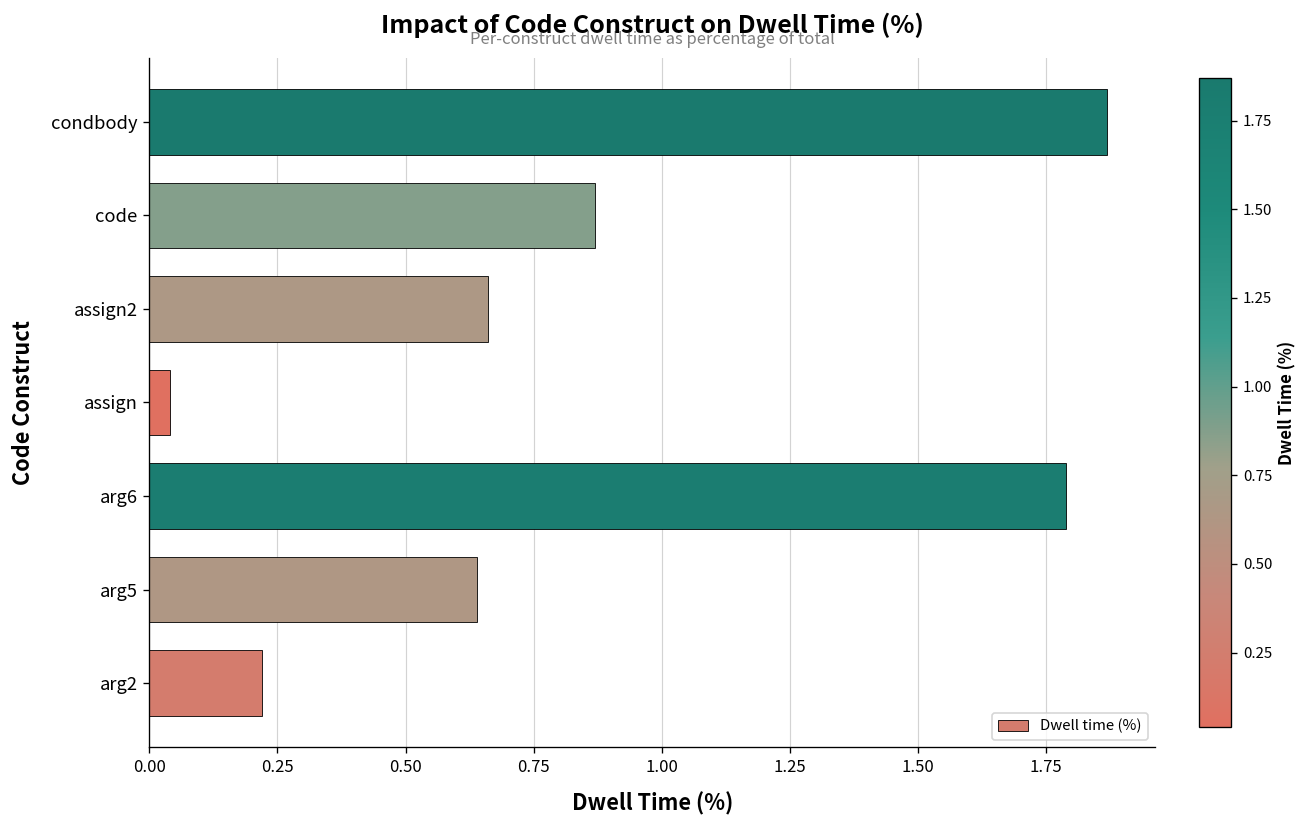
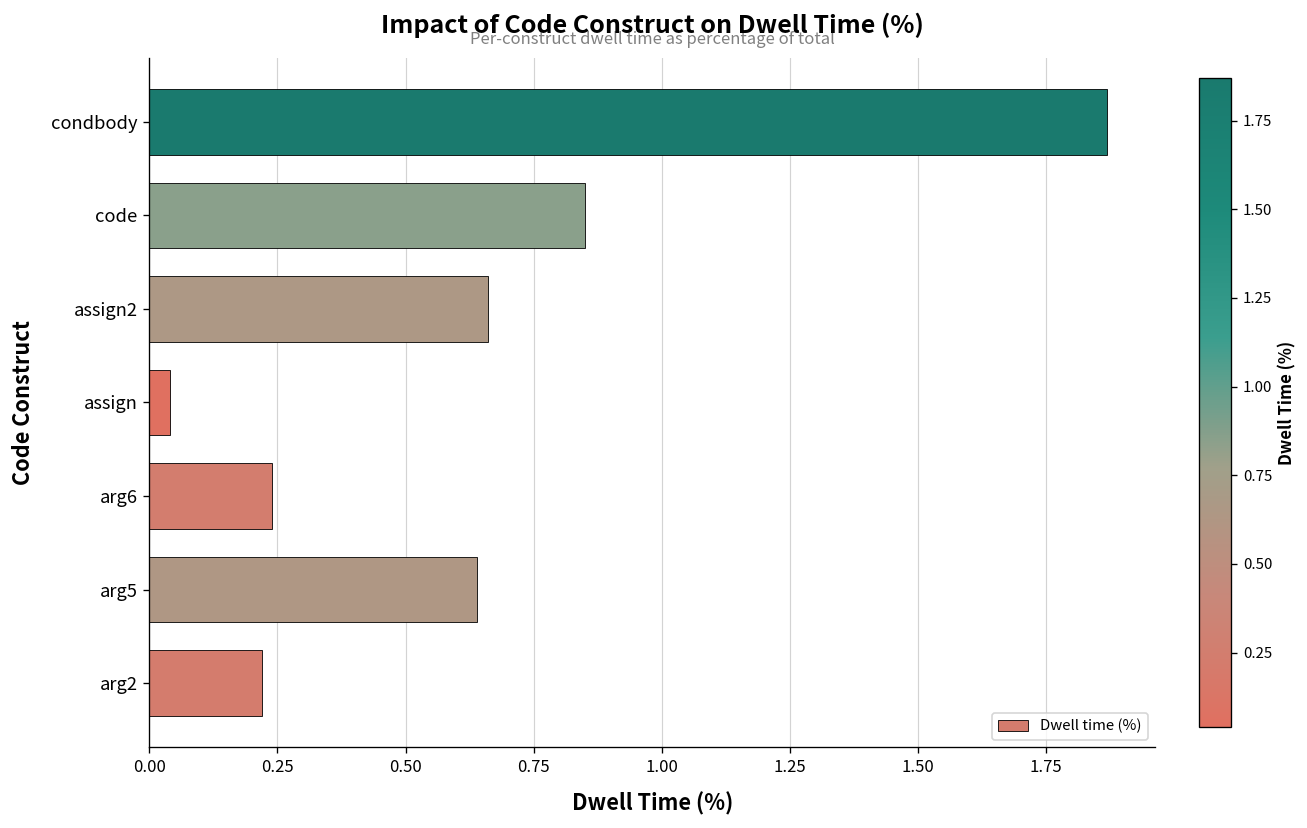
  {
    "condbody": 1.87,
-   "code": 0.87,
+   "code": 0.85,
    "assign2": 0.66,
    "assign": 0.04,
-   "arg6": 1.79,
+   "arg6": 0.24,
    "arg5": 0.64,
    "arg2": 0.22
  }
